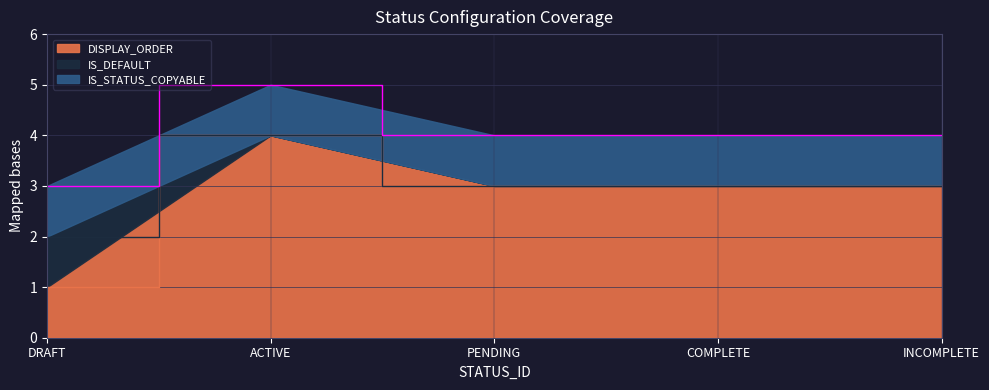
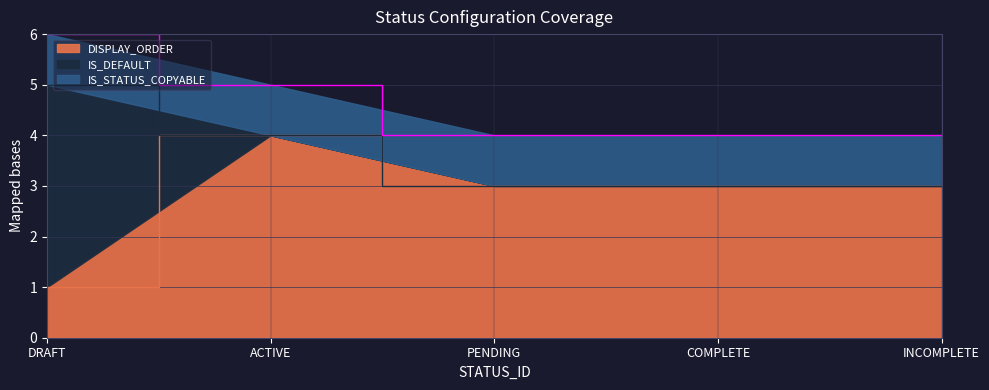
  {
    "DISPLAY_ORDER": {
      "DRAFT": 1
    },
    "IS_DEFAULT": {
-     "DRAFT": 1
+     "DRAFT": 4
    },
    "IS_STATUS_COPYABLE": {
      "DRAFT": 1,
      "ACTIVE": 1,
      "PENDING": 1,
      "COMPLETE": 1,
      "INCOMPLETE": 1
    }
  }
